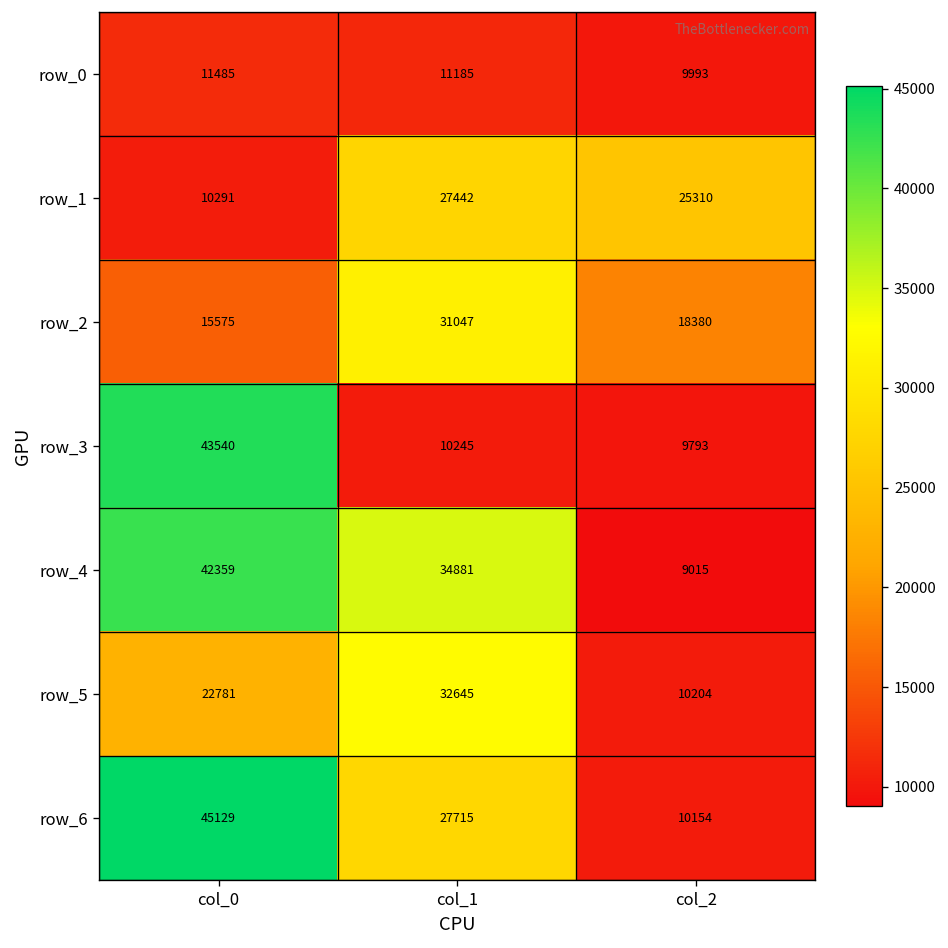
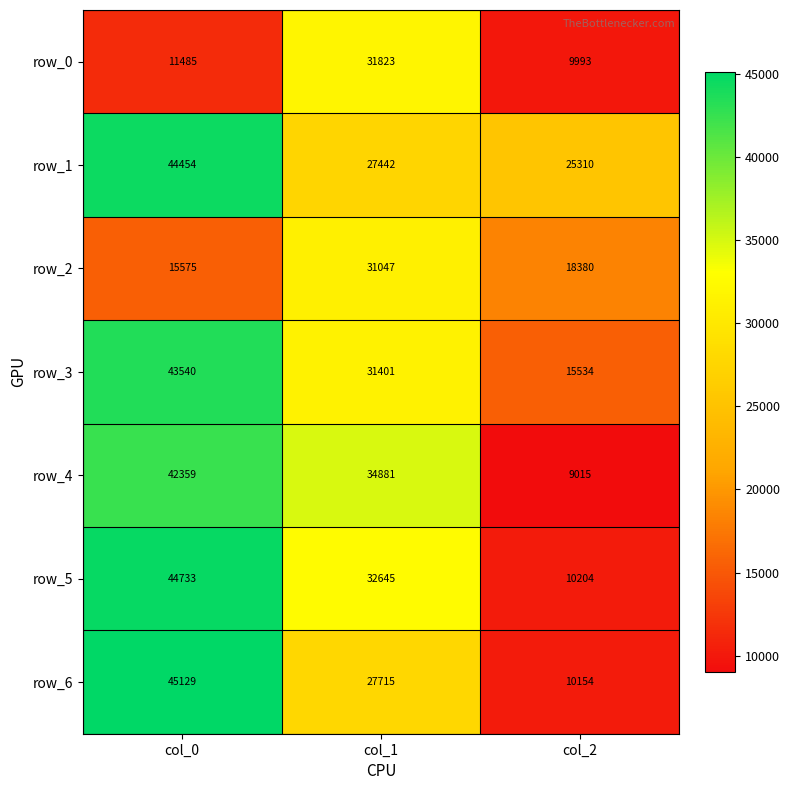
  {
    "row_0": {
      "col_0": 11485,
-     "col_1": 11185,
+     "col_1": 31823,
      "col_2": 9993
    },
    "row_1": {
-     "col_0": 10291,
+     "col_0": 44454,
      "col_1": 27442,
      "col_2": 25310
    },
    "row_2": {
      "col_0": 15575,
      "col_1": 31047,
      "col_2": 18380
    },
    "row_3": {
      "col_0": 43540,
-     "col_1": 10245,
-     "col_2": 9793
+     "col_1": 31401,
+     "col_2": 15534
    },
    "row_4": {
      "col_0": 42359,
      "col_1": 34881,
      "col_2": 9015
    },
    "row_5": {
-     "col_0": 22781,
+     "col_0": 44733,
      "col_1": 32645,
      "col_2": 10204
    },
    "row_6": {
      "col_0": 45129,
      "col_1": 27715,
      "col_2": 10154
    }
  }
